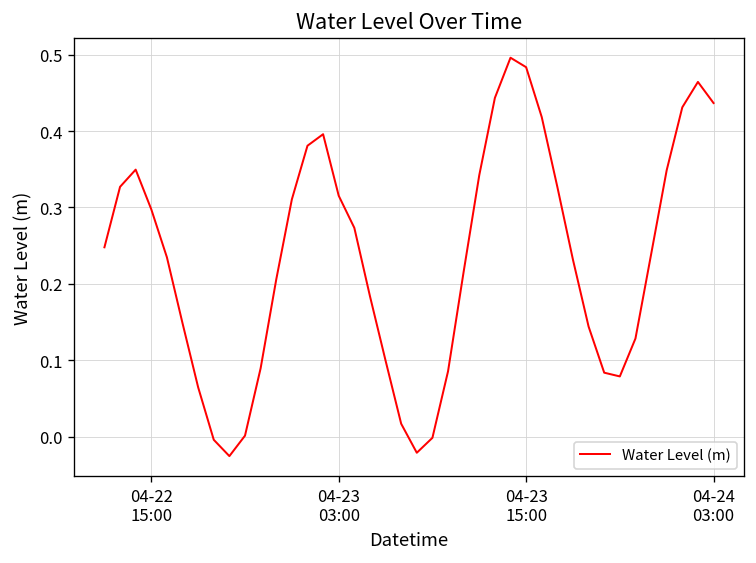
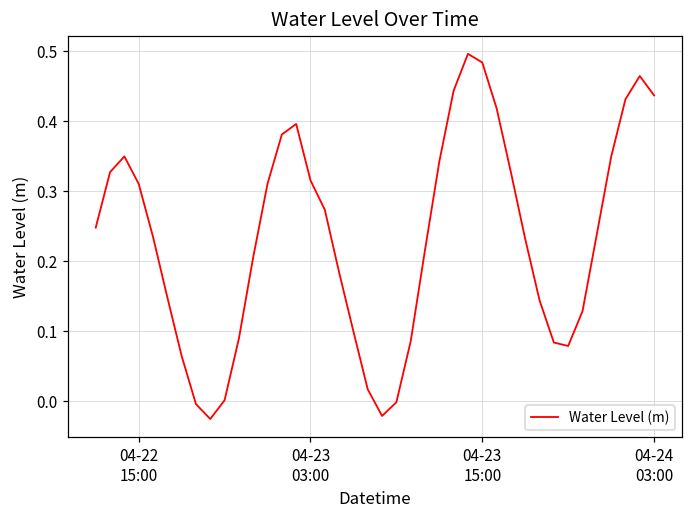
  {
-   "04-22 15:00": 0.30,
+   "04-22 15:00": 0.31,
    "04-23 03:00": 0.32,
    "04-23 15:00": 0.48,
    "04-24 03:00": 0.44
  }
